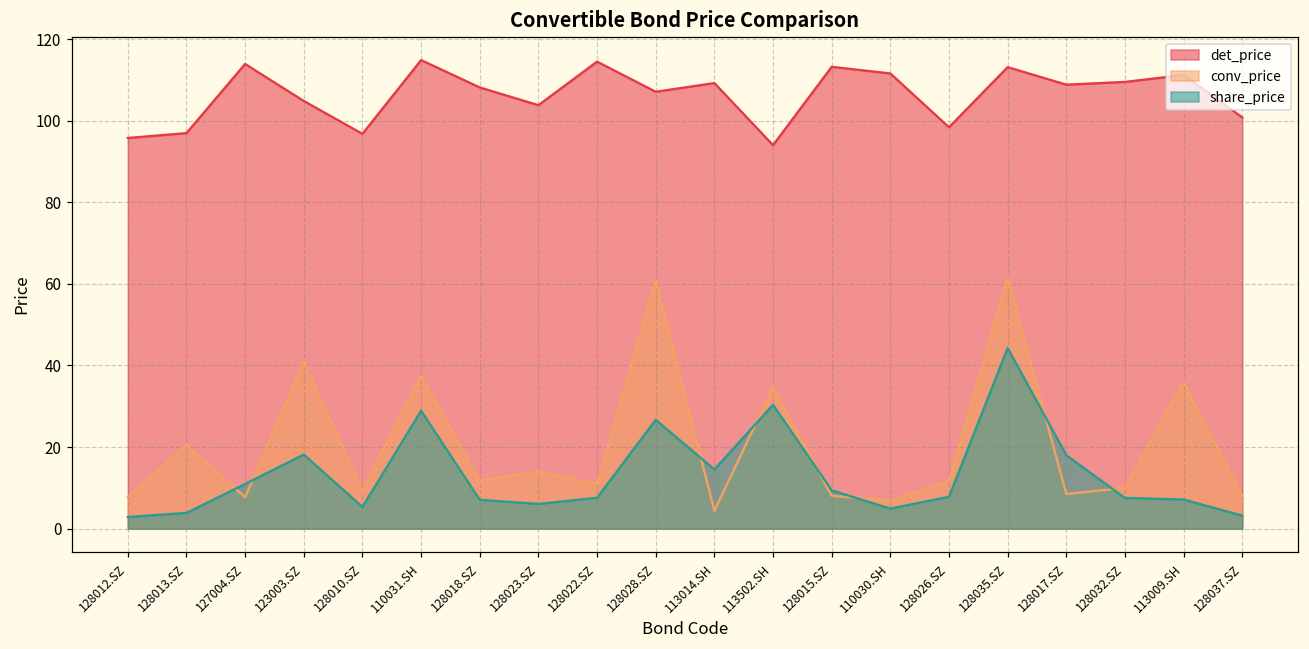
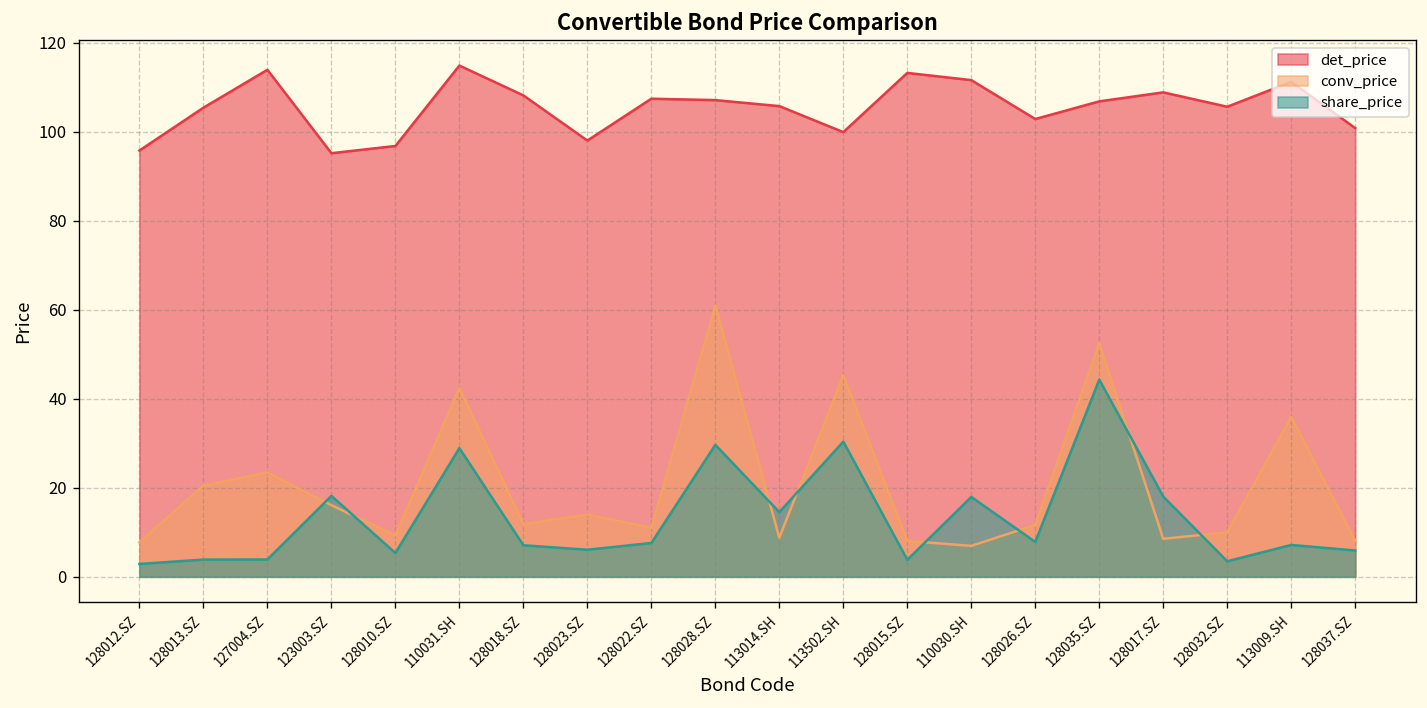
  {
    "det_price": {
      "128012.SZ": 96,
-     "128013.SZ": 97,
+     "128013.SZ": 105,
      "127004.SZ": 114,
-     "123003.SZ": 105,
+     "123003.SZ": 95,
      "128010.SZ": 97,
      "110031.SH": 115,
      "128018.SZ": 108,
-     "128023.SZ": 104,
-     "128022.SZ": 114,
+     "128023.SZ": 98,
+     "128022.SZ": 107,
      "128028.SZ": 107,
-     "113014.SH": 109,
-     "113502.SH": 94,
+     "113014.SH": 106,
+     "113502.SH": 100,
      "128015.SZ": 113,
      "110030.SH": 112,
-     "128026.SZ": 98,
-     "128035.SZ": 113,
+     "128026.SZ": 103,
+     "128035.SZ": 107,
      "128017.SZ": 109,
-     "128032.SZ": 110,
+     "128032.SZ": 106,
      "128037.SZ": 101
    },
    "conv_price": {
      "128012.SZ": 8,
      "128013.SZ": 20,
-     "127004.SZ": 8,
-     "123003.SZ": 41,
+     "127004.SZ": 23,
+     "123003.SZ": 16,
      "128010.SZ": 9,
-     "110031.SH": 37,
+     "110031.SH": 42,
      "128018.SZ": 12,
      "128023.SZ": 14,
      "128022.SZ": 11,
      "128028.SZ": 61,
-     "113014.SH": 4,
-     "113502.SH": 35,
+     "113014.SH": 9,
+     "113502.SH": 45,
      "128015.SZ": 8,
      "110030.SH": 7,
      "128026.SZ": 12,
-     "128035.SZ": 61,
+     "128035.SZ": 53,
      "128017.SZ": 9,
      "128032.SZ": 10,
      "113009.SH": 36,
      "128037.SZ": 8
    },
    "share_price": {
      "128012.SZ": 3,
      "128013.SZ": 4,
-     "127004.SZ": 11,
+     "127004.SZ": 4,
      "123003.SZ": 18,
      "128010.SZ": 5,
      "110031.SH": 29,
      "128018.SZ": 7,
      "128023.SZ": 6,
      "128022.SZ": 8,
-     "128028.SZ": 27,
+     "128028.SZ": 30,
      "113014.SH": 15,
      "113502.SH": 30,
-     "128015.SZ": 9,
-     "110030.SH": 5,
+     "128015.SZ": 4,
+     "110030.SH": 18,
      "128026.SZ": 8,
      "128035.SZ": 44,
      "128017.SZ": 18,
-     "128032.SZ": 8,
+     "128032.SZ": 3,
      "113009.SH": 7,
-     "128037.SZ": 3
+     "128037.SZ": 6
    }
  }
